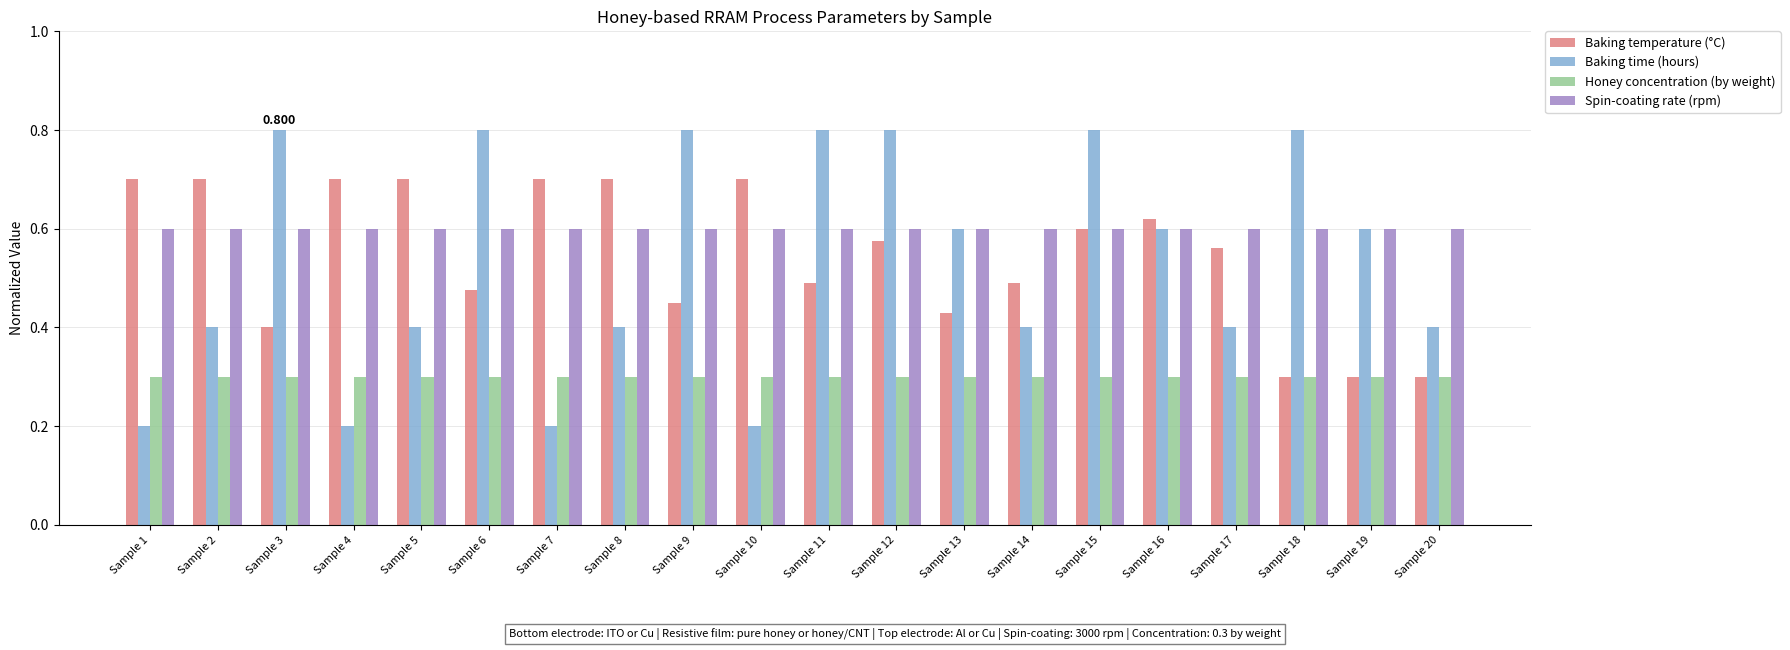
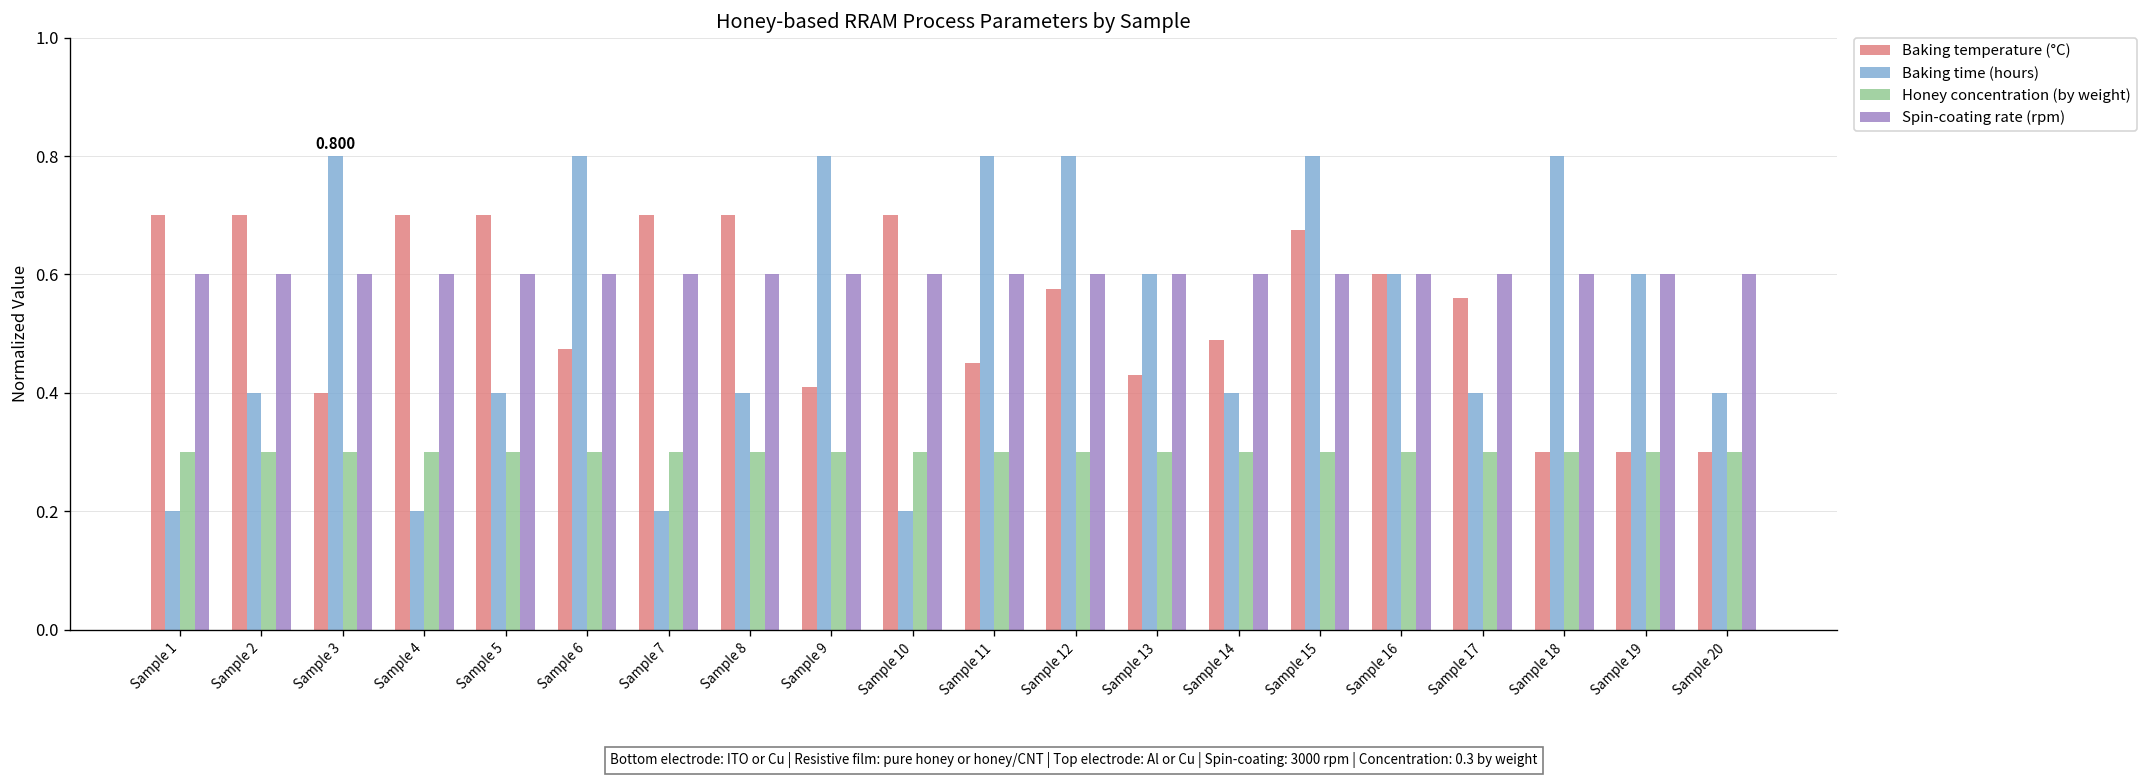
  {
    "Baking temperature (°C)": {
      "Sample 1": 0.70,
      "Sample 2": 0.70,
      "Sample 3": 0.40,
      "Sample 4": 0.70,
      "Sample 5": 0.70,
      "Sample 6": 0.48,
      "Sample 7": 0.70,
      "Sample 8": 0.70,
-     "Sample 9": 0.45,
+     "Sample 9": 0.41,
      "Sample 10": 0.70,
-     "Sample 11": 0.49,
+     "Sample 11": 0.45,
      "Sample 12": 0.58,
      "Sample 13": 0.43,
      "Sample 14": 0.49,
-     "Sample 15": 0.60,
-     "Sample 16": 0.62,
+     "Sample 15": 0.68,
+     "Sample 16": 0.60,
      "Sample 17": 0.56,
      "Sample 18": 0.30,
      "Sample 19": 0.30,
      "Sample 20": 0.30
    },
    "Honey concentration (by weight)": {
      "Sample 1": 0.30,
      "Sample 2": 0.30,
      "Sample 3": 0.30,
      "Sample 4": 0.30,
      "Sample 5": 0.30,
      "Sample 6": 0.30,
      "Sample 7": 0.30,
      "Sample 8": 0.30,
      "Sample 9": 0.30,
      "Sample 10": 0.30,
      "Sample 11": 0.30,
      "Sample 12": 0.30,
      "Sample 13": 0.30,
      "Sample 14": 0.30,
      "Sample 15": 0.30,
      "Sample 16": 0.30,
      "Sample 17": 0.30,
      "Sample 18": 0.30,
      "Sample 19": 0.30,
      "Sample 20": 0.30
    }
  }
